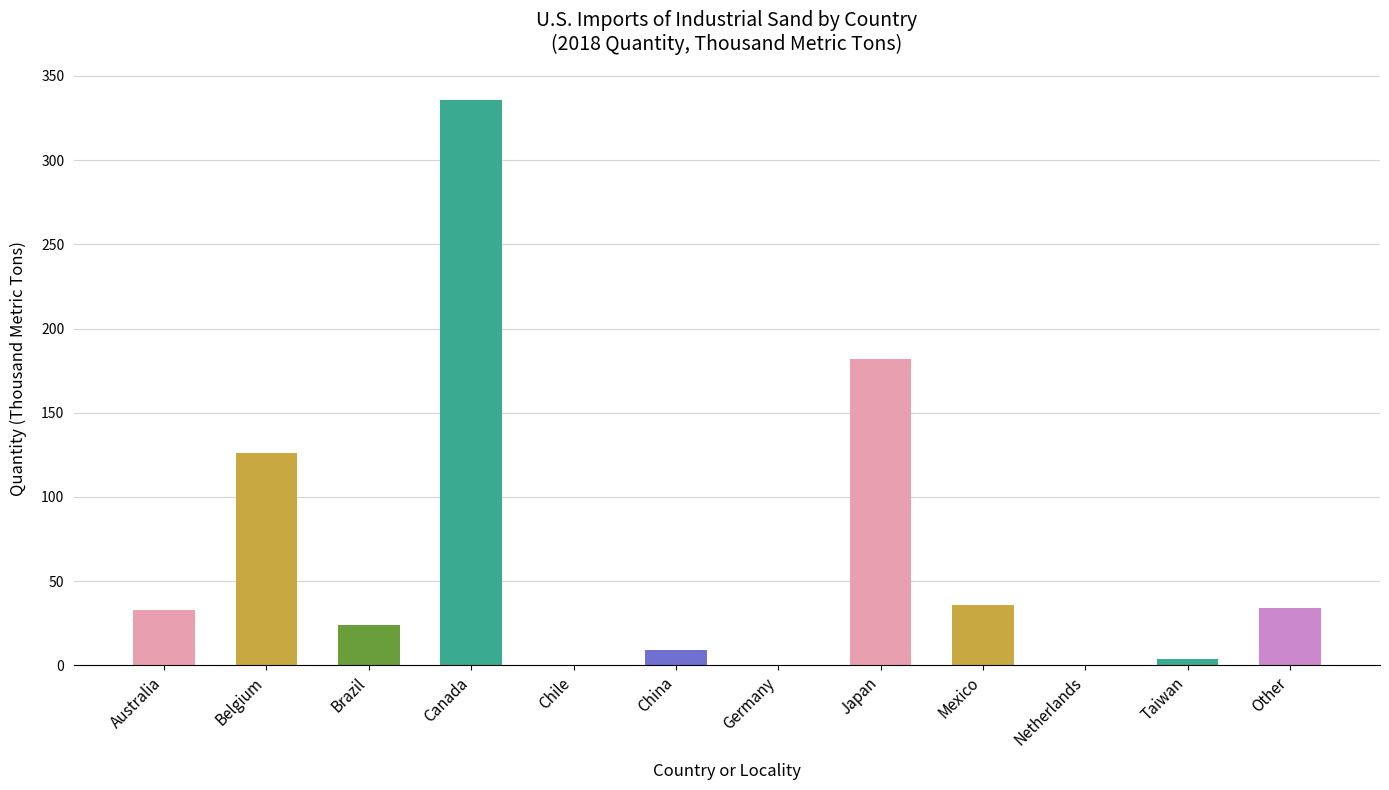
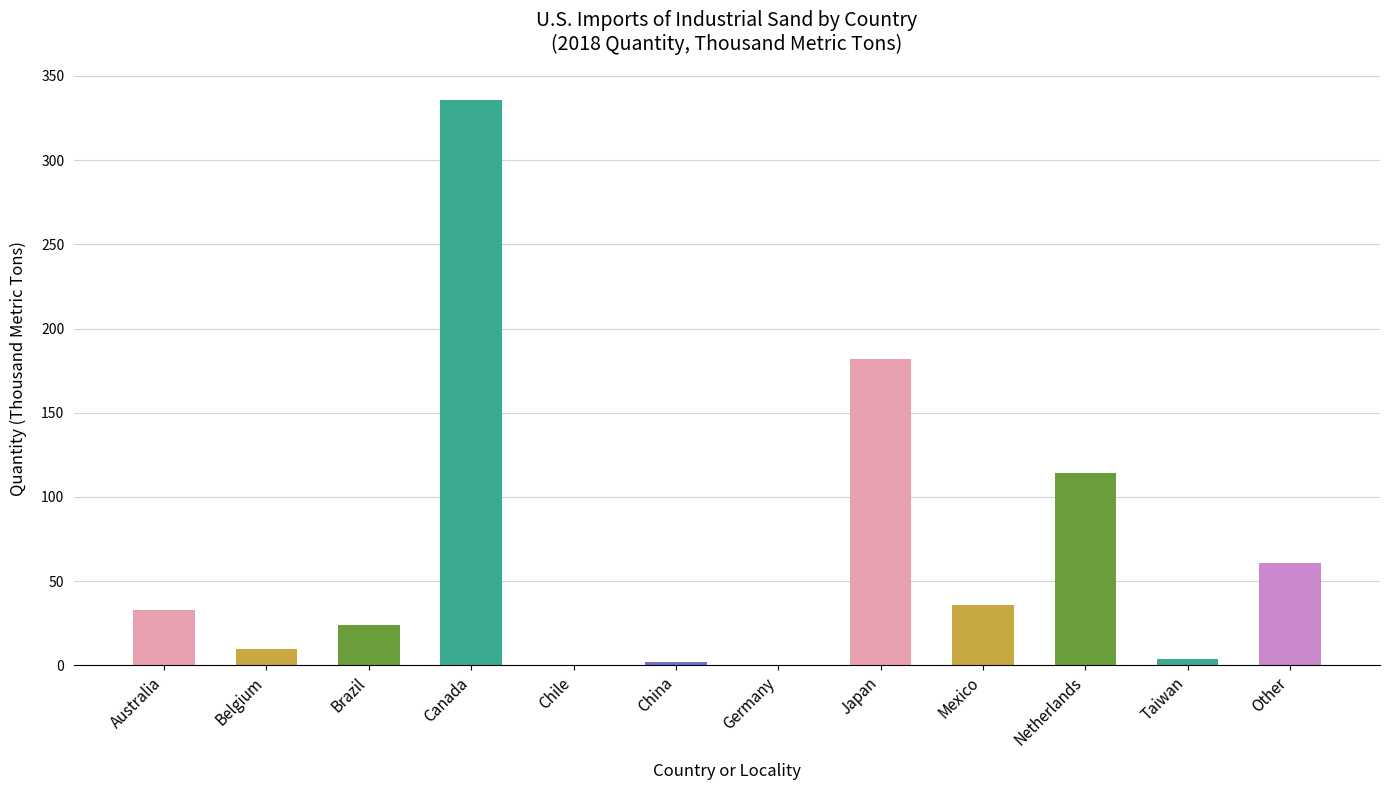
  {
    "Australia": 33,
-   "Belgium": 126,
+   "Belgium": 10,
    "Brazil": 24,
    "Canada": 336,
    "Chile": 0,
-   "China": 9,
+   "China": 2,
    "Germany": 0,
    "Japan": 182,
    "Mexico": 36,
-   "Netherlands": 0,
+   "Netherlands": 114,
    "Taiwan": 4,
-   "Other": 34
+   "Other": 61
  }
